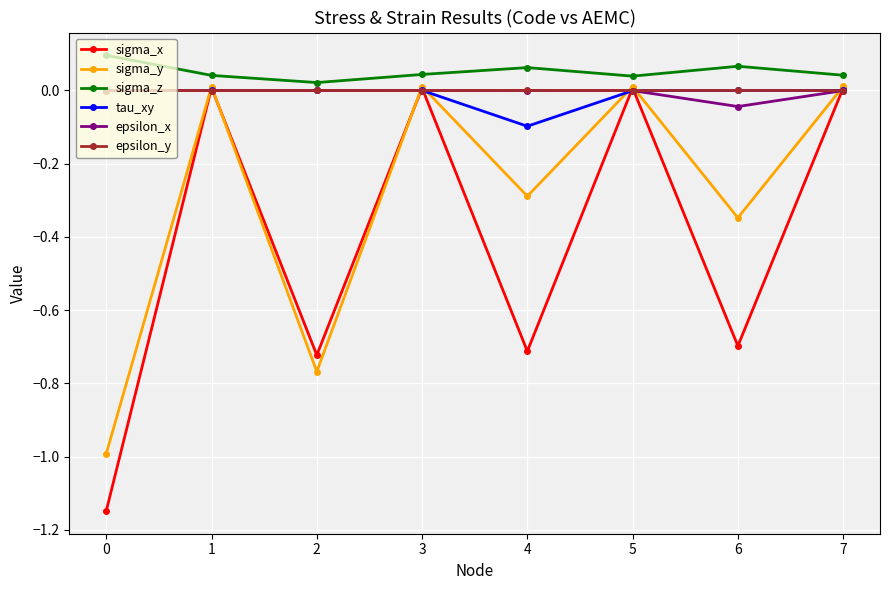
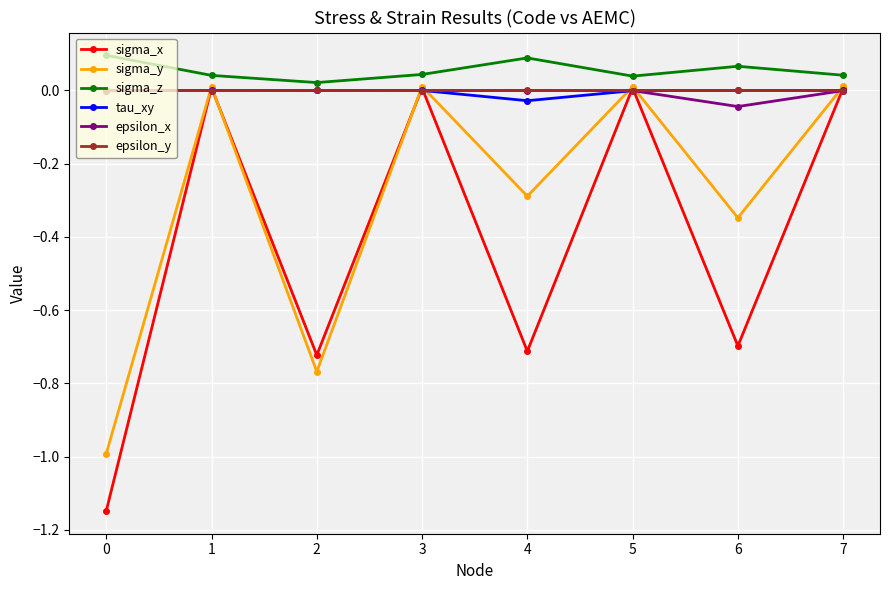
  {
    "sigma_x": {
      "0": -1.15,
      "2": -0.72,
      "4": -0.71,
      "6": -0.70
    },
    "sigma_y": {
      "0": -0.99,
      "2": -0.77,
      "4": -0.29,
      "6": -0.35
    },
    "sigma_z": {
      "1": 0.04,
      "2": 0.02,
      "3": 0.04,
-     "4": 0.06,
+     "4": 0.09,
      "5": 0.04,
      "6": 0.07,
      "7": 0.04
    },
    "tau_xy": {
-     "4": -0.10
+     "4": -0.03
    },
    "epsilon_x": {
      "6": -0.04
    }
  }
